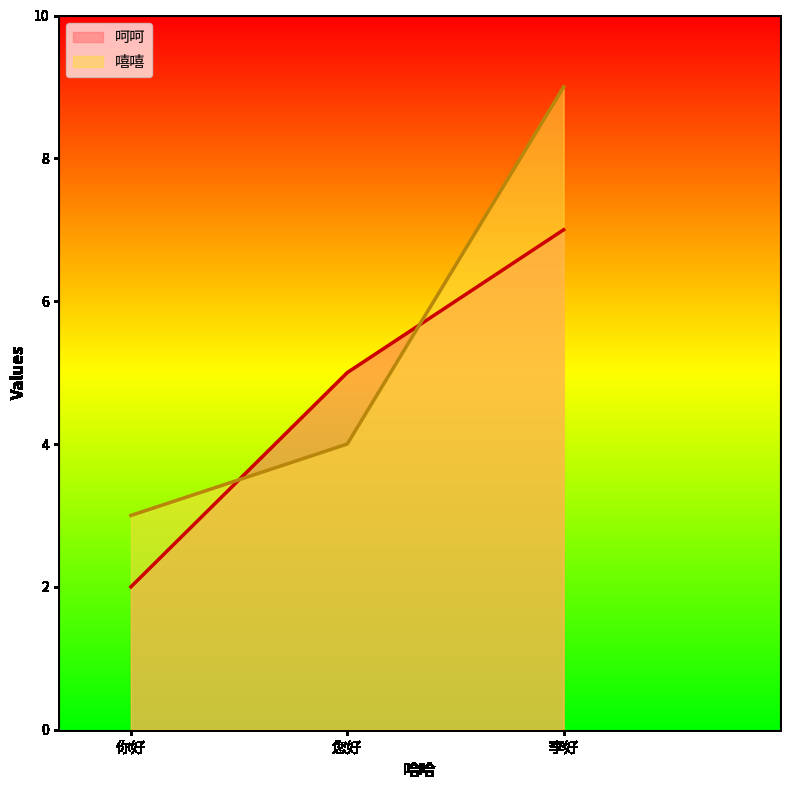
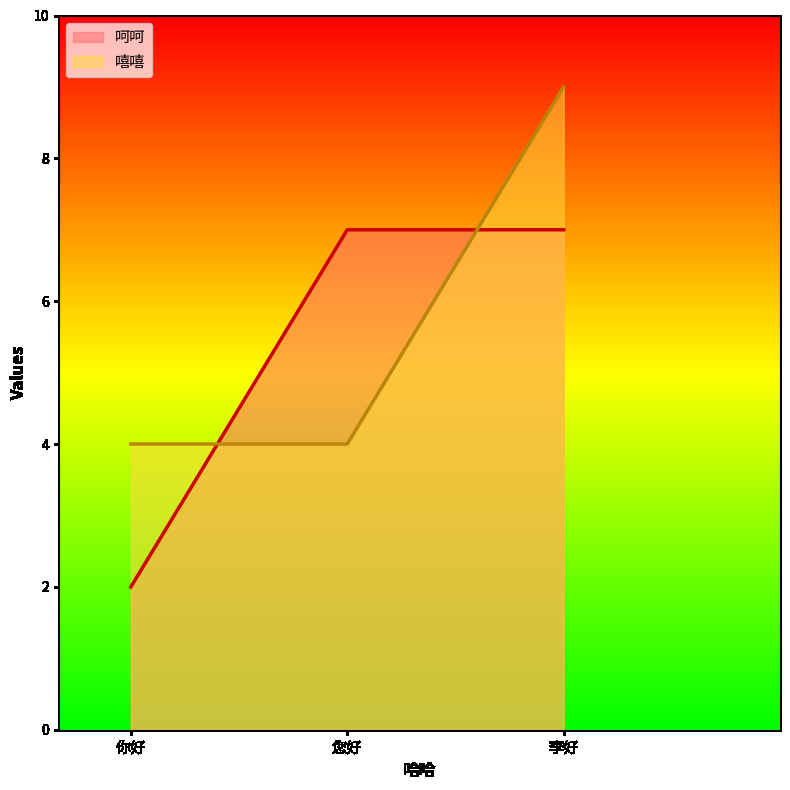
  {
    "呵呵": {
      "你好": 2,
-     "您好": 5,
+     "您好": 7,
      "李好": 7
    },
    "嘻嘻": {
-     "你好": 3,
+     "你好": 4,
      "您好": 4,
      "李好": 9
    }
  }
